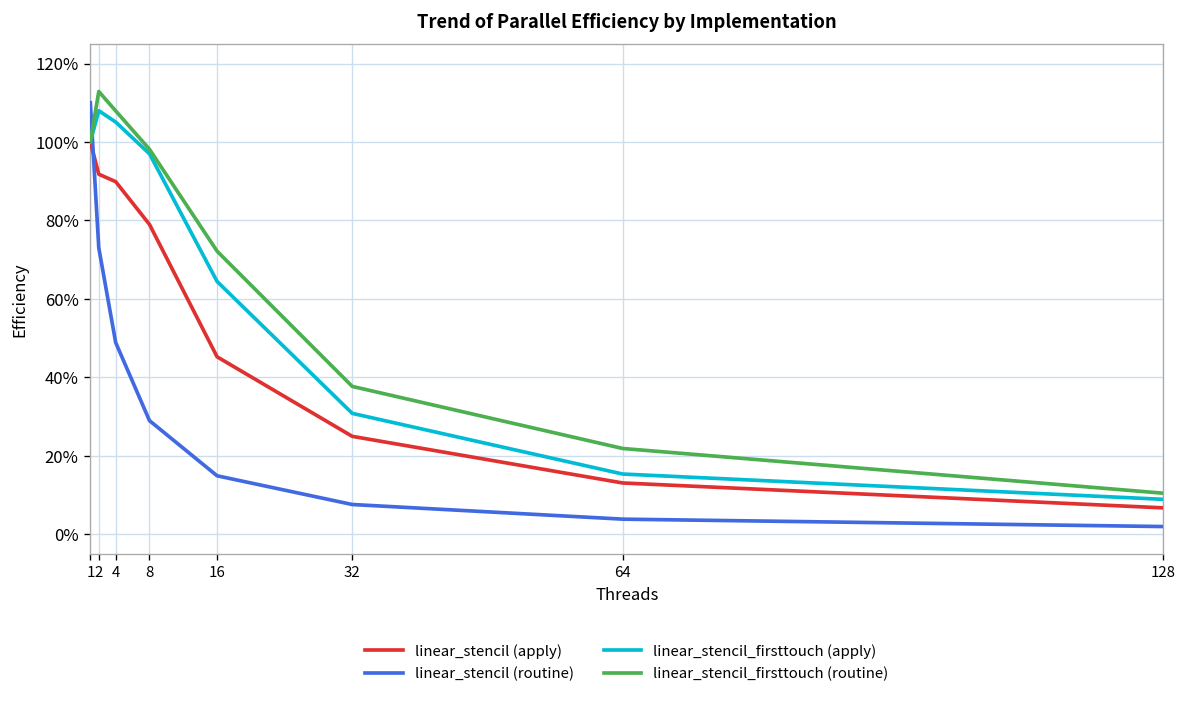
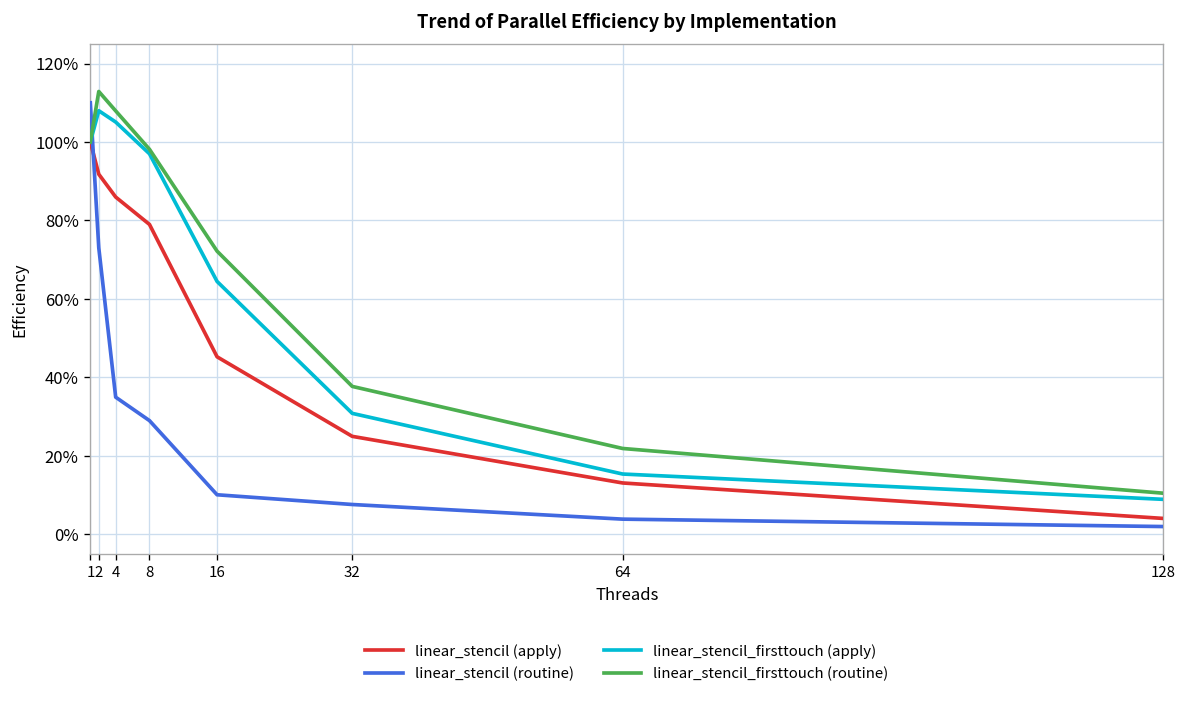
  {
    "linear_stencil (apply)": {
      "2": "92%",
-     "4": "90%",
+     "4": "86%",
      "8": "79%",
      "16": "45%",
      "32": "25%",
      "64": "13%",
-     "128": "7%"
+     "128": "4%"
    },
    "linear_stencil (routine)": {
      "1": "110%",
      "2": "73%",
-     "4": "49%",
+     "4": "35%",
      "8": "29%",
-     "16": "15%",
+     "16": "10%",
      "32": "8%",
      "64": "4%",
      "128": "2%"
    },
    "linear_stencil_firsttouch (apply)": {
      "2": "108%",
      "4": "105%",
      "8": "97%",
      "16": "64%",
      "32": "31%",
      "64": "15%",
      "128": "9%"
    },
    "linear_stencil_firsttouch (routine)": {
      "2": "113%",
      "4": "108%",
      "8": "98%",
      "16": "72%",
      "32": "38%",
      "64": "22%",
      "128": "10%"
    }
  }
